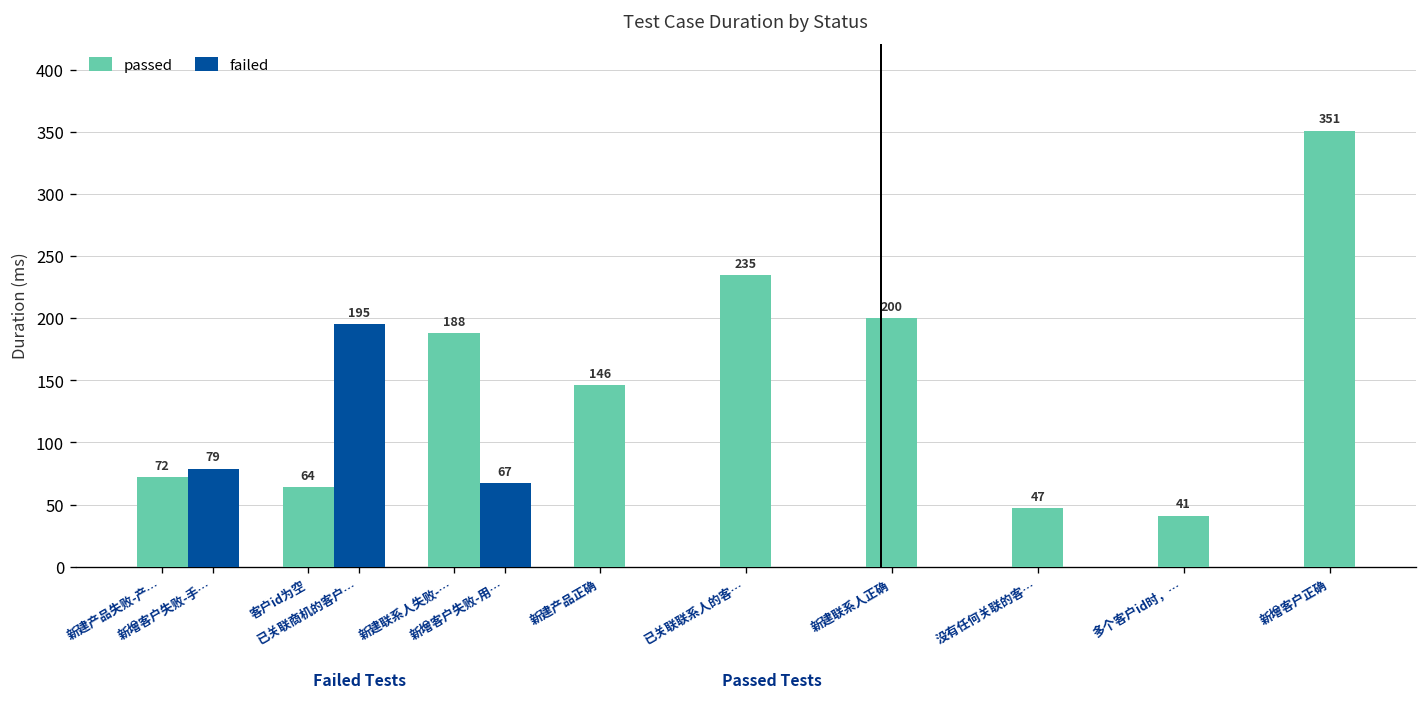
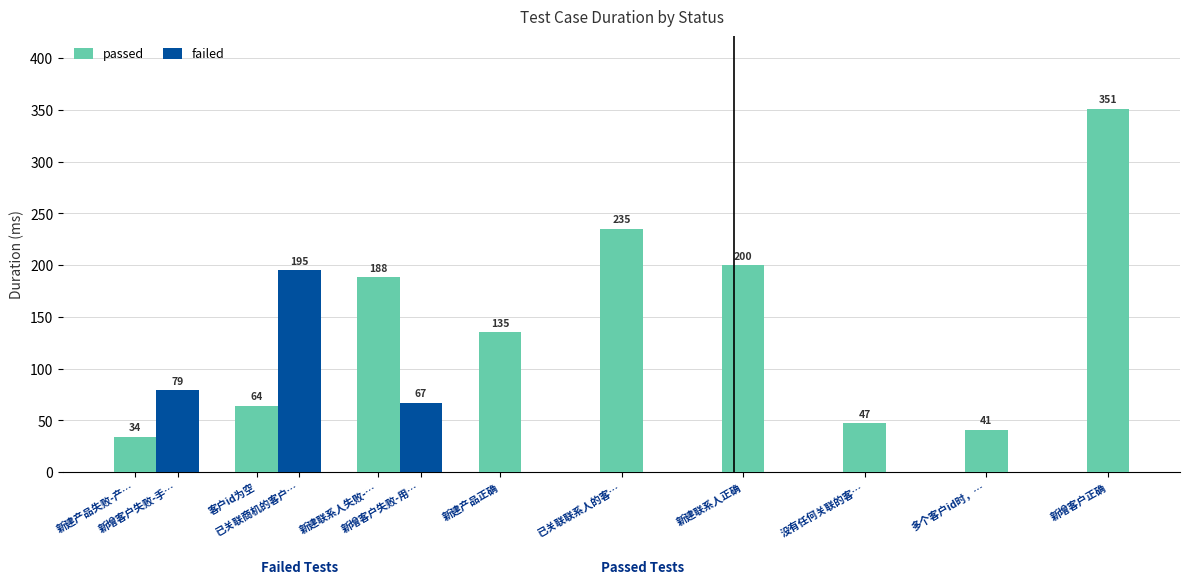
  {
    "passed": {
-     "新建产品失败-产…": 72,
+     "新建产品失败-产…": 34,
      "客户id为空": 64,
      "新建联系人失败-…": 188,
-     "新建产品正确": 146,
+     "新建产品正确": 135,
      "已关联联系人的客…": 235,
      "新建联系人正确": 200,
      "没有任何关联的客…": 47,
      "多个客户id时，…": 41,
      "新增客户正确": 351
    },
    "failed": {
      "新增客户失败-手…": 79,
      "已关联商机的客户…": 195,
      "新增客户失败-用…": 67
    }
  }
